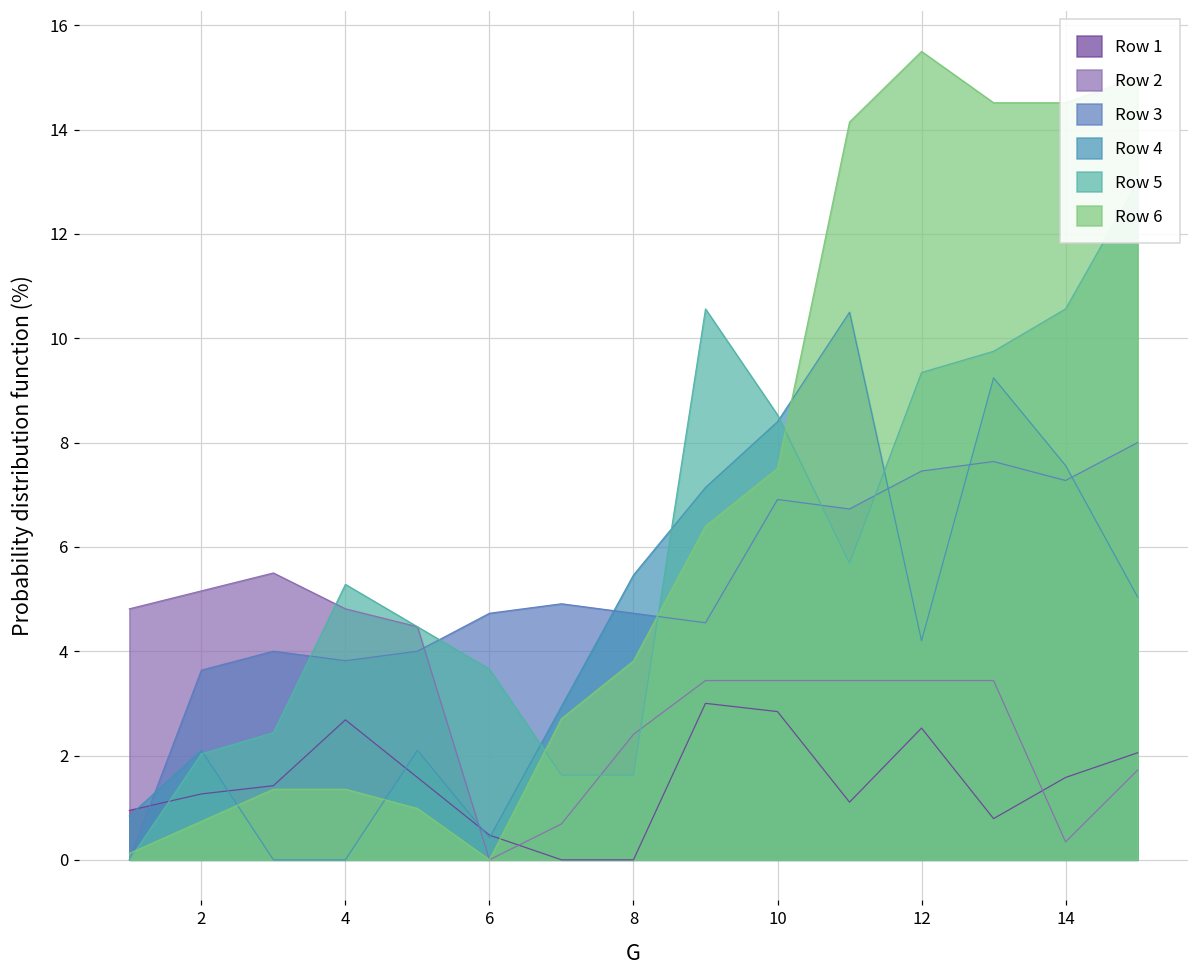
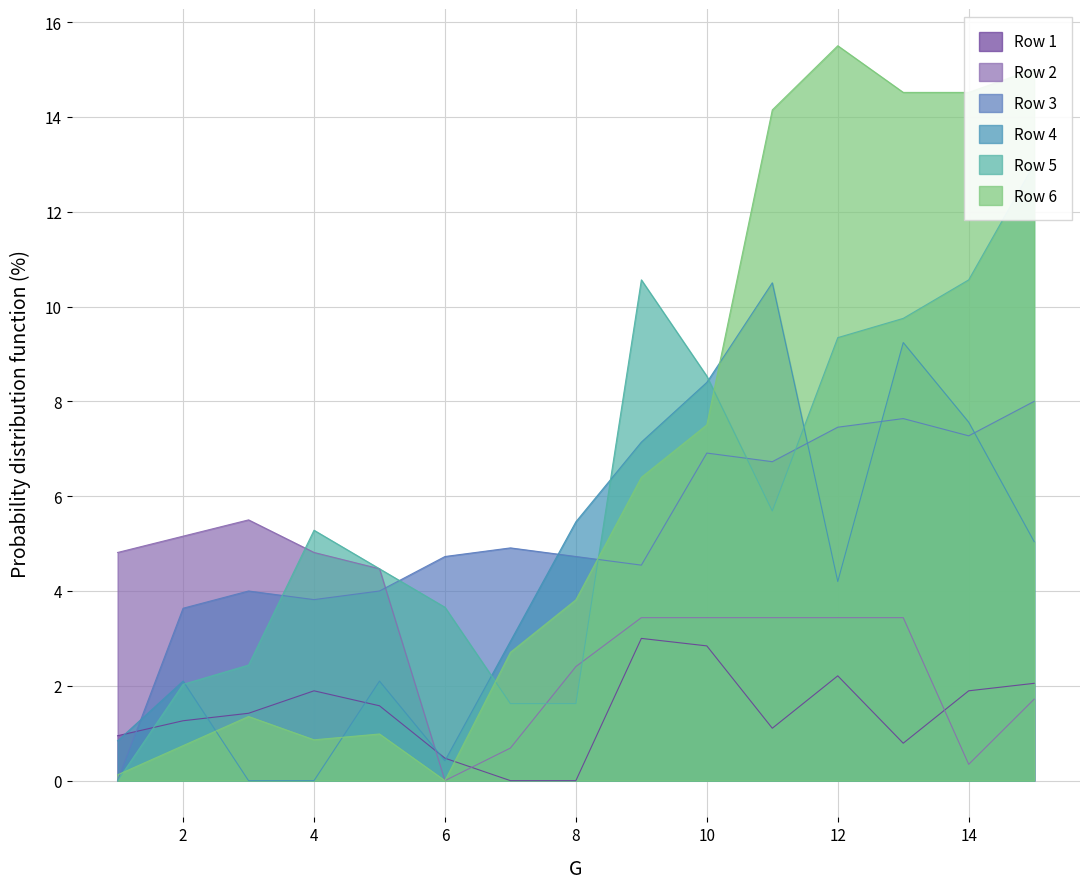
  {
    "Row 1": {
      "2": 1.3,
-     "4": 2.7,
+     "4": 1.9,
      "8": 0.0,
      "10": 2.8,
-     "12": 2.5,
-     "14": 1.6
+     "12": 2.2,
+     "14": 1.9
    },
    "Row 6": {
      "2": 0.7,
-     "4": 1.4,
+     "4": 0.9,
      "8": 3.8,
      "10": 7.5,
      "12": 15.5
    }
  }
